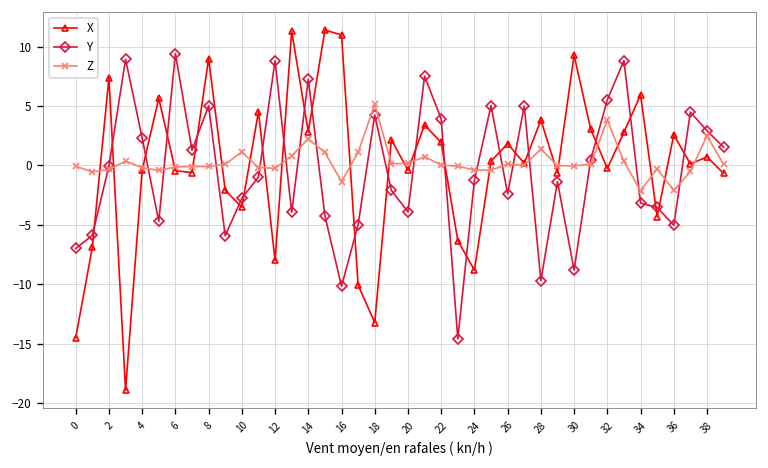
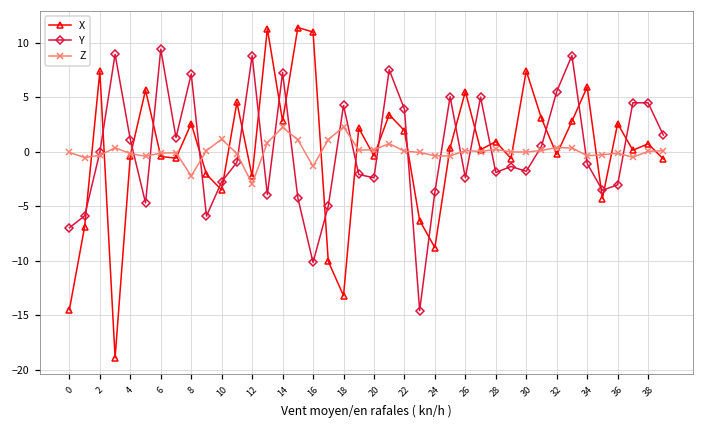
  {
    "X": {
      "0": -14,
      "2": 7,
      "6": 0,
-     "8": 9,
+     "8": 3,
      "10": -4,
-     "12": -8,
+     "12": -2,
      "14": 3,
      "16": 11,
      "18": -13,
      "20": 0,
      "22": 2,
      "24": -9,
-     "26": 2,
-     "28": 4,
-     "30": 9,
+     "26": 6,
+     "28": 1,
+     "30": 7,
      "32": 0,
      "34": 6,
      "36": 3,
      "38": 1
    },
    "Y": {
      "0": -7,
      "2": 0,
-     "4": 2,
+     "4": 1,
      "6": 9,
-     "8": 5,
+     "8": 7,
      "10": -3,
      "12": 9,
      "14": 7,
      "16": -10,
      "18": 4,
-     "20": -4,
+     "20": -2,
      "22": 4,
-     "24": -1,
+     "24": -4,
      "26": -2,
-     "28": -10,
-     "30": -9,
+     "28": -2,
+     "30": -2,
      "32": 6,
-     "34": -3,
-     "36": -5,
-     "38": 3
+     "34": -1,
+     "36": -3,
+     "38": 4
    },
    "Z": {
      "0": 0,
      "2": 0,
      "6": 0,
-     "8": 0,
+     "8": -2,
      "10": 1,
-     "12": 0,
+     "12": -3,
      "14": 2,
      "16": -1,
-     "18": 5,
+     "18": 2,
      "20": 0,
      "22": 0,
      "24": 0,
      "26": 0,
-     "28": 1,
+     "28": 0,
      "30": 0,
-     "32": 4,
-     "34": -2,
-     "36": -2,
-     "38": 3
+     "32": 0,
+     "34": 0,
+     "36": 0,
+     "38": 0
    }
  }
